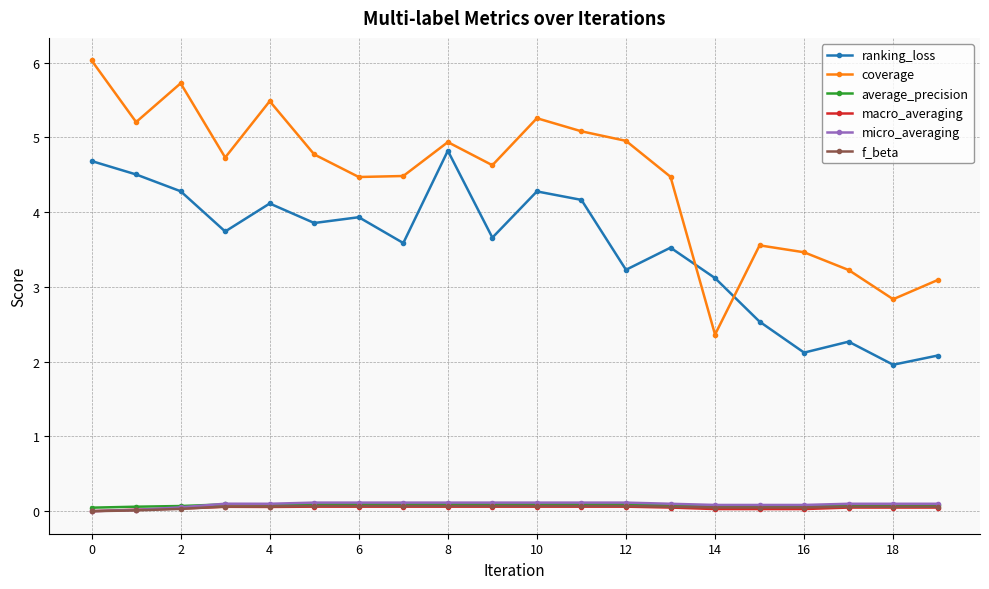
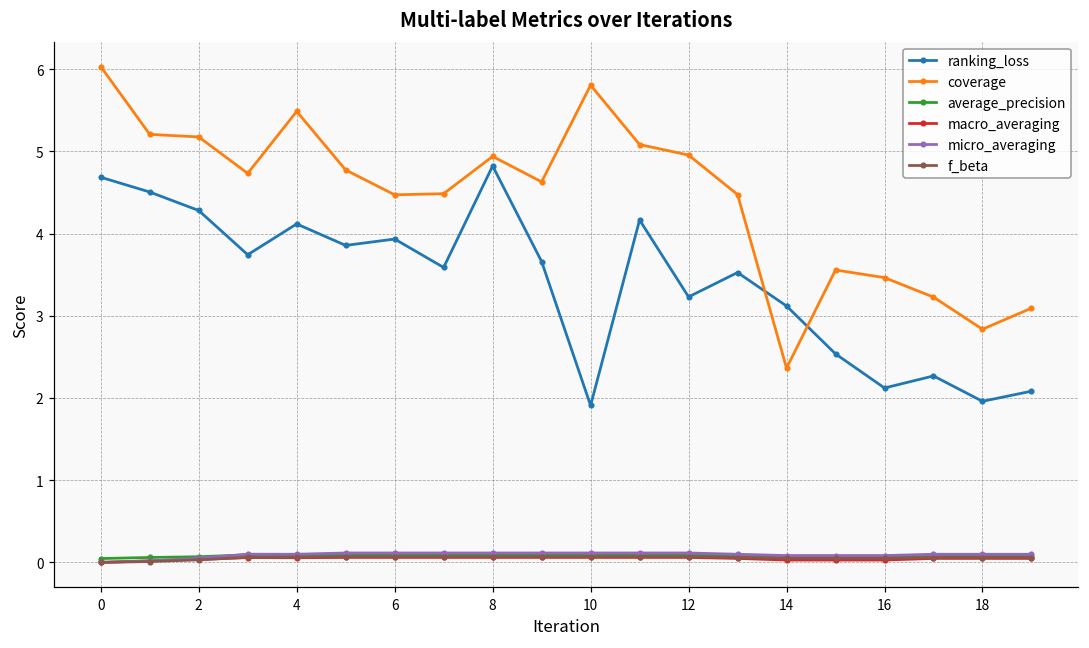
  {
    "ranking_loss": {
      "0": 4.7,
      "2": 4.3,
      "4": 4.1,
      "6": 3.9,
      "8": 4.8,
-     "10": 4.3,
+     "10": 1.9,
      "12": 3.2,
      "14": 3.1,
      "16": 2.1,
      "18": 2.0
    },
    "coverage": {
      "0": 6.0,
-     "2": 5.7,
+     "2": 5.2,
      "4": 5.5,
      "6": 4.5,
      "8": 4.9,
-     "10": 5.3,
+     "10": 5.8,
      "12": 5.0,
      "14": 2.4,
      "16": 3.5,
      "18": 2.8
    },
    "average_precision": {
      "0": 0.0
    }
  }
